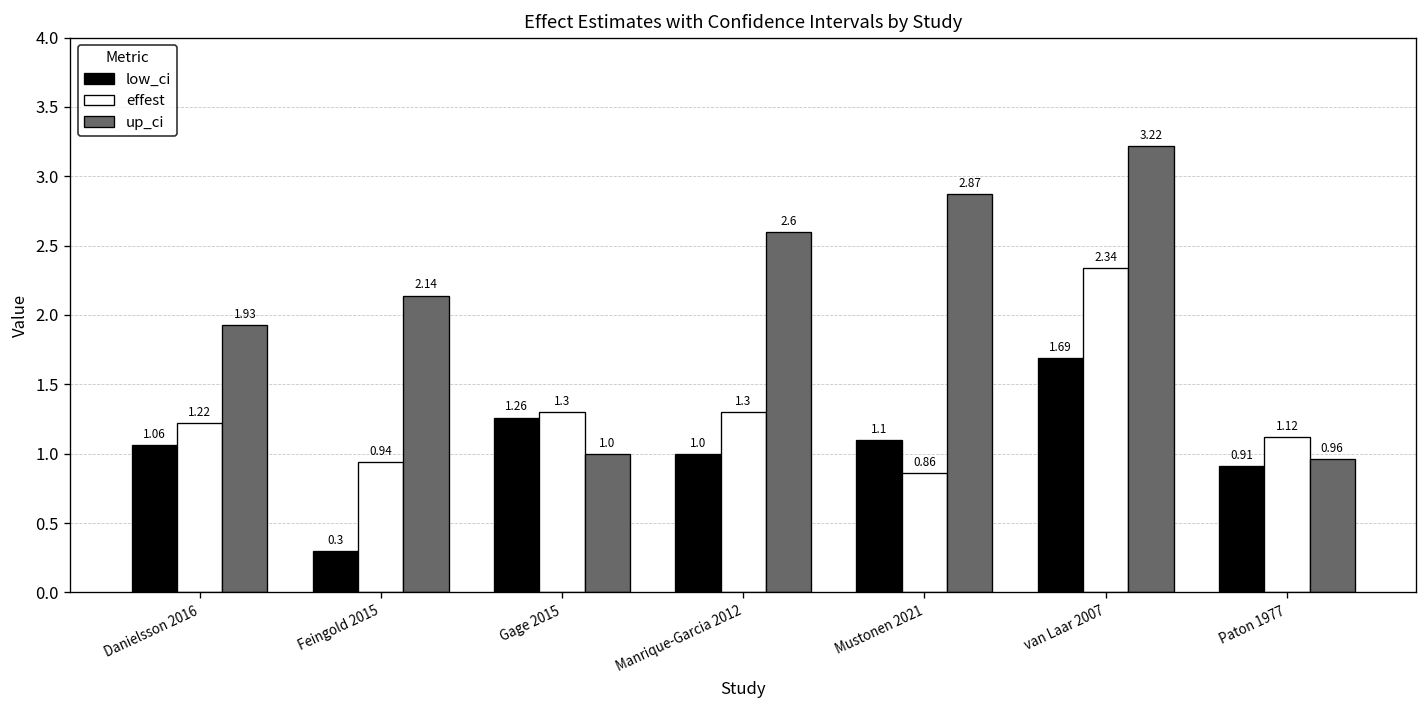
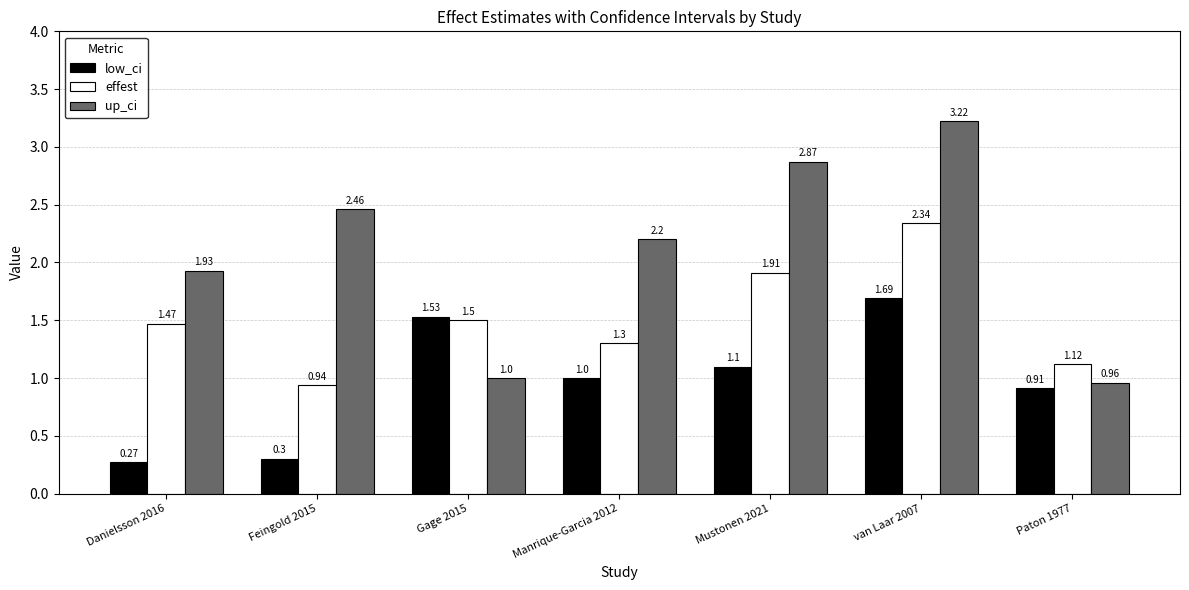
  {
    "low_ci": {
-     "Danielsson 2016": 1.06,
+     "Danielsson 2016": 0.27,
      "Feingold 2015": 0.3,
-     "Gage 2015": 1.26,
+     "Gage 2015": 1.53,
      "Manrique-Garcia 2012": 1.0,
      "Mustonen 2021": 1.1,
      "van Laar 2007": 1.69,
      "Paton 1977": 0.91
    },
    "effest": {
-     "Danielsson 2016": 1.22,
+     "Danielsson 2016": 1.47,
      "Feingold 2015": 0.94,
-     "Gage 2015": 1.3,
+     "Gage 2015": 1.5,
      "Manrique-Garcia 2012": 1.3,
-     "Mustonen 2021": 0.86,
+     "Mustonen 2021": 1.91,
      "van Laar 2007": 2.34,
      "Paton 1977": 1.12
    },
    "up_ci": {
      "Danielsson 2016": 1.93,
-     "Feingold 2015": 2.14,
+     "Feingold 2015": 2.46,
      "Gage 2015": 1.0,
-     "Manrique-Garcia 2012": 2.6,
+     "Manrique-Garcia 2012": 2.2,
      "Mustonen 2021": 2.87,
      "van Laar 2007": 3.22,
      "Paton 1977": 0.96
    }
  }
